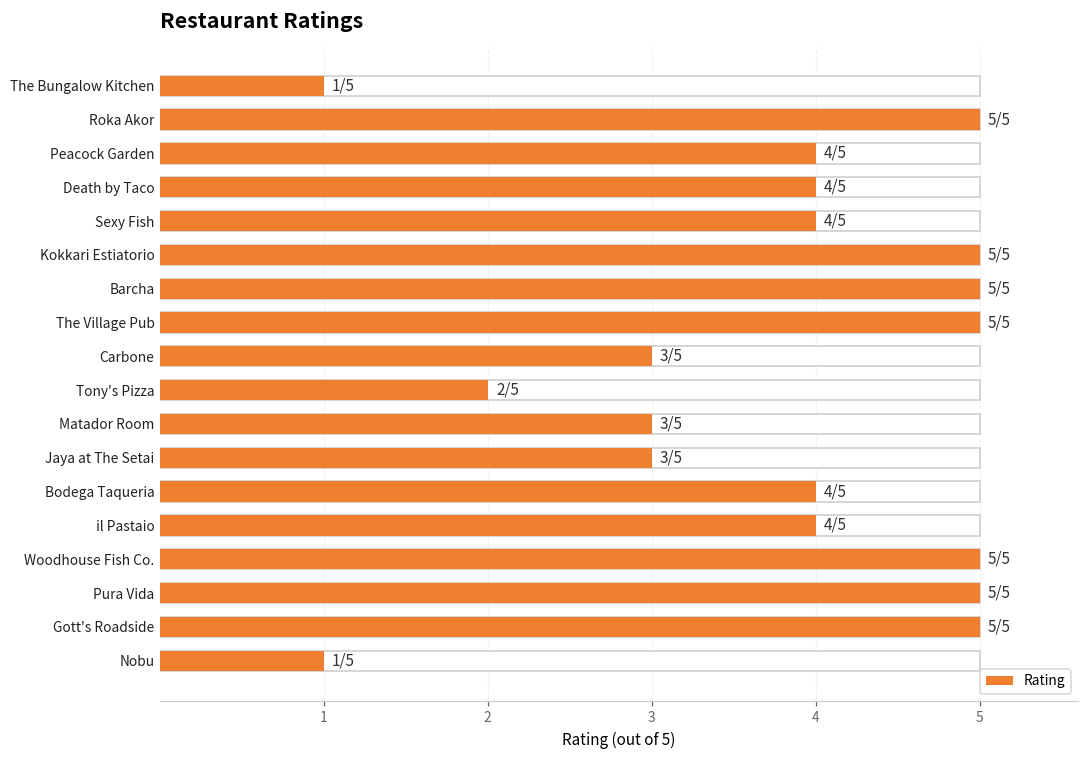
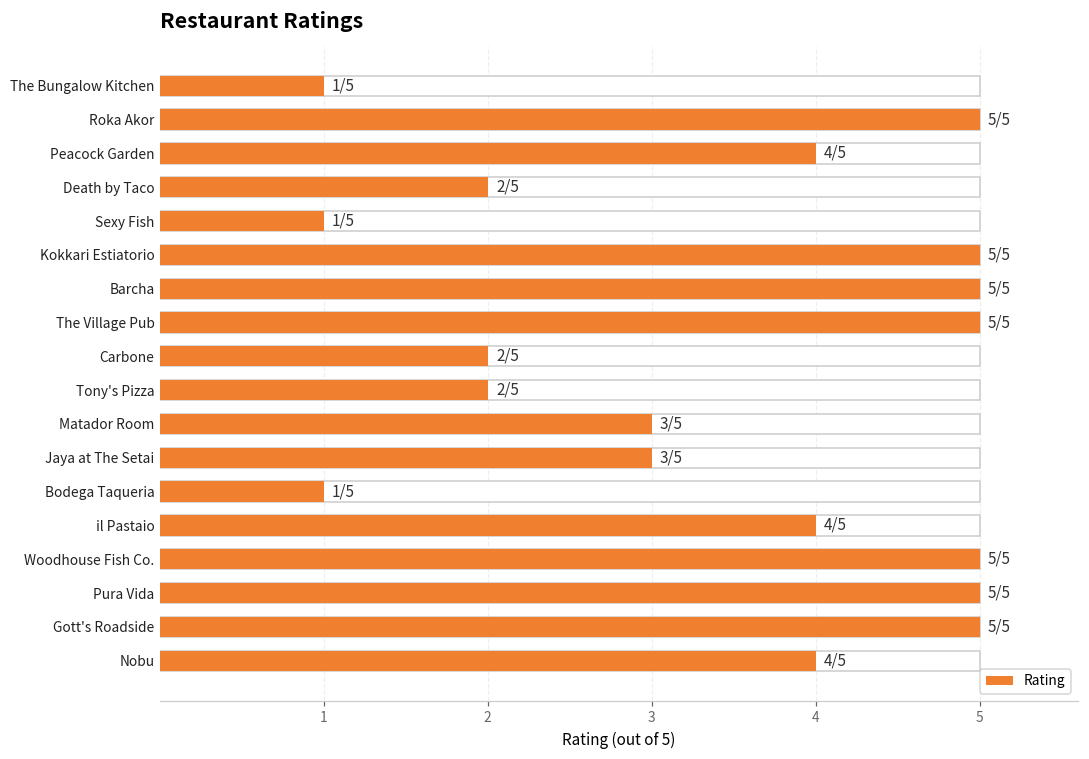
  {
    "Rating": {
      "Roka Akor": 5,
-     "Death by Taco": 4,
-     "Sexy Fish": 4,
+     "Death by Taco": 2,
+     "Sexy Fish": 1,
      "Kokkari Estiatorio": 5,
      "Barcha": 5,
      "The Village Pub": 5,
-     "Carbone": 3,
-     "Bodega Taqueria": 4,
+     "Carbone": 2,
+     "Bodega Taqueria": 1,
      "Woodhouse Fish Co.": 5,
      "Pura Vida": 5,
      "Gott's Roadside": 5,
-     "Nobu": 1
+     "Nobu": 4
    }
  }
